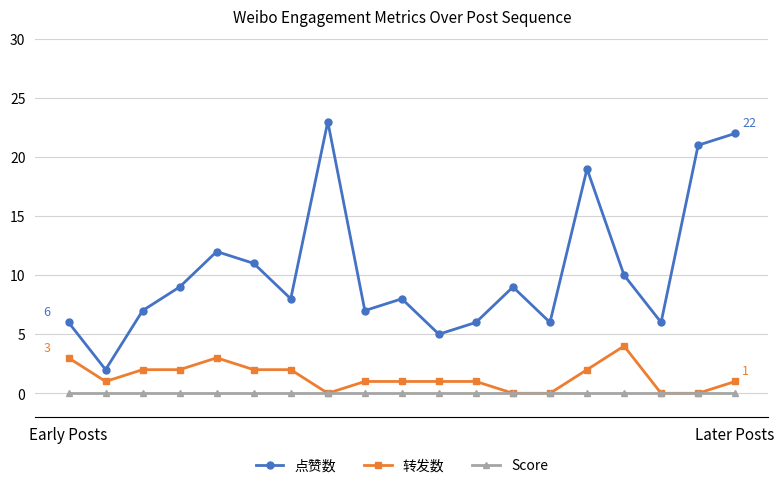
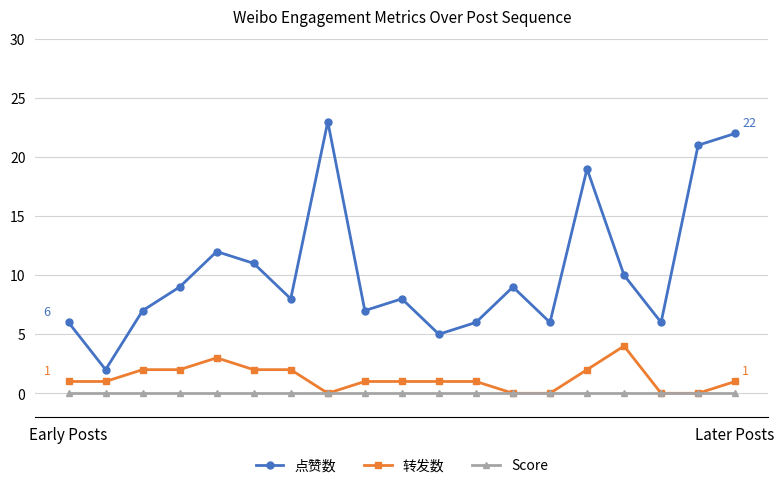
  {
    "点赞数": {
      "Early Posts": 6,
      "Later Posts": 22
    },
    "转发数": {
-     "Early Posts": 3,
+     "Early Posts": 1,
      "Later Posts": 1
    },
    "Score": {
      "Early Posts": 0.0,
      "Later Posts": 0.0
    }
  }
